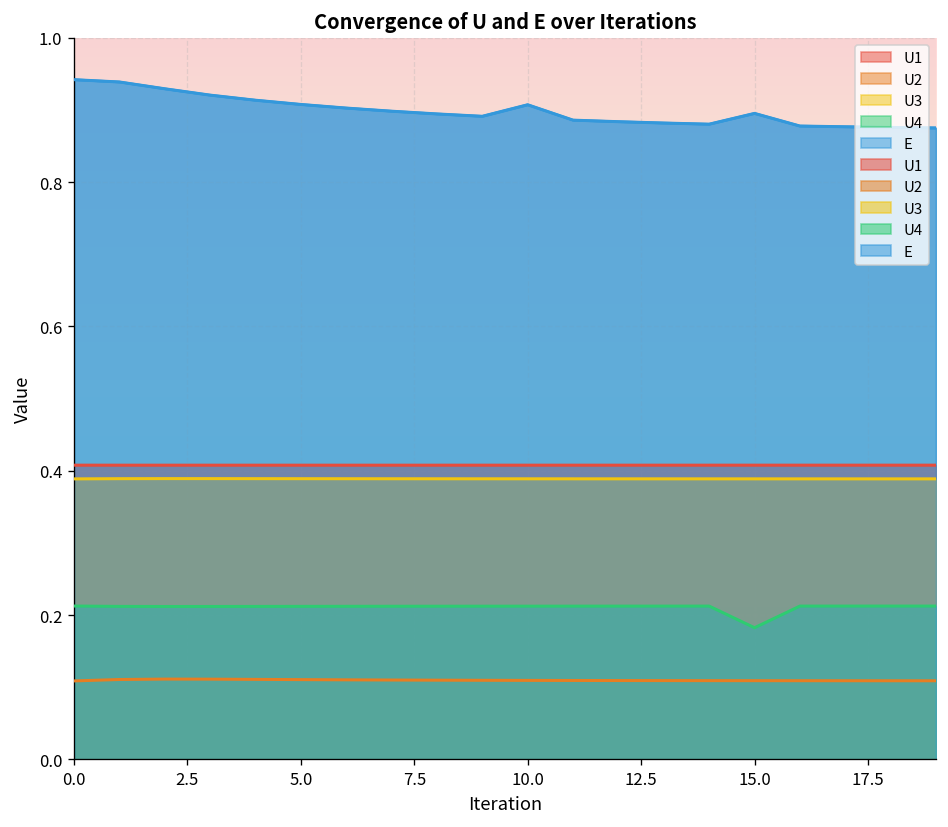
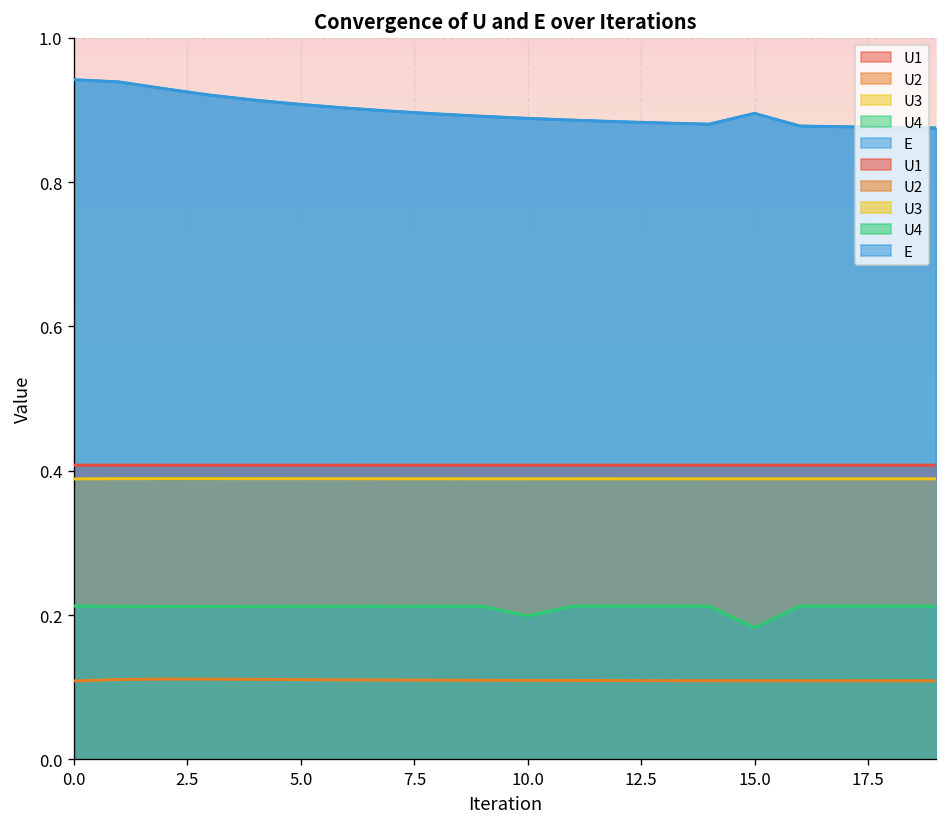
  {
    "U4": {
      "0.0": 0.21,
      "5.0": 0.21,
-     "10.0": 0.21,
+     "10.0": 0.20,
      "15.0": 0.18
    },
    "E": {
      "0.0": 0.94,
      "5.0": 0.91,
-     "10.0": 0.91,
+     "10.0": 0.89,
      "15.0": 0.90
    }
  }
